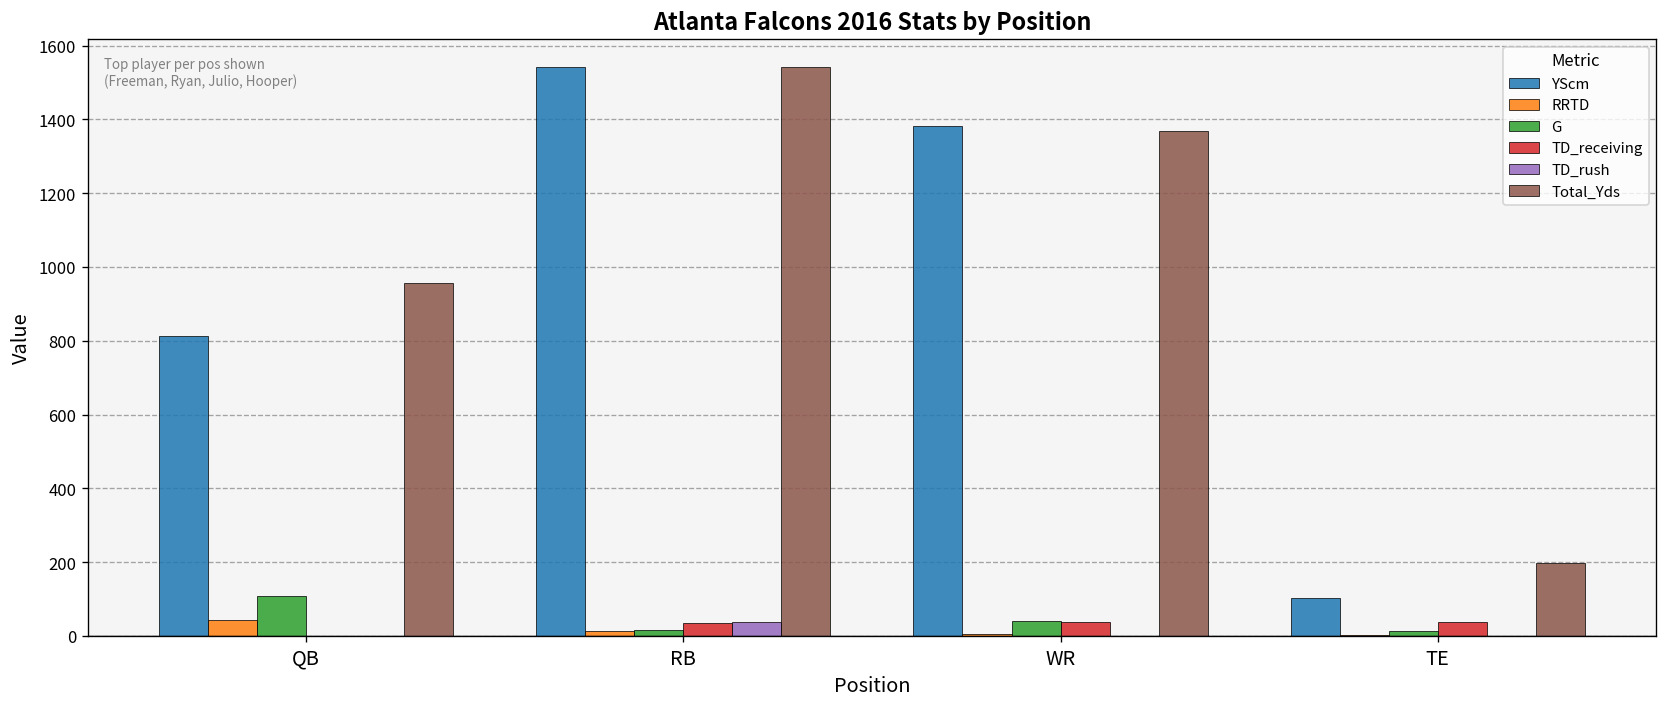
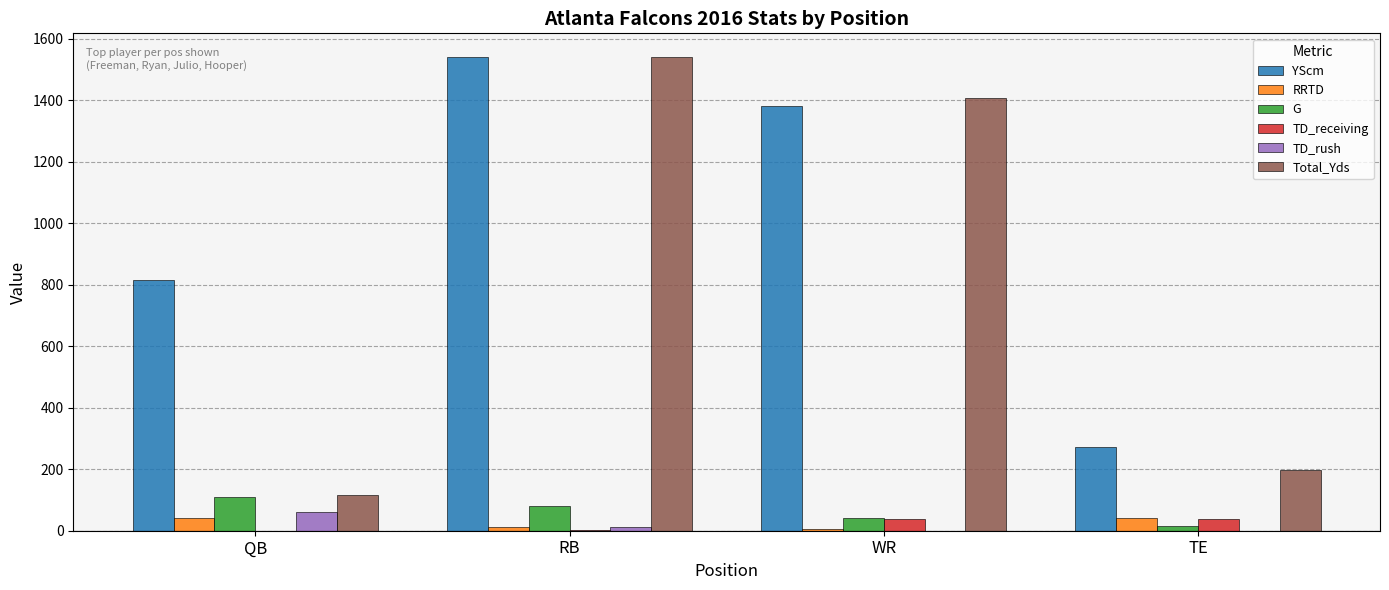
  {
    "YScm": {
      "QB": 810,
      "RB": 1540,
      "WR": 1380,
-     "TE": 100
+     "TE": 270
    },
    "RRTD": {
      "QB": 40,
      "RB": 10,
-     "TE": 0
+     "TE": 40
    },
    "G": {
      "QB": 110,
-     "RB": 20,
+     "RB": 80,
      "WR": 40,
      "TE": 10
    },
    "TD_receiving": {
      "QB": 0,
-     "RB": 30,
+     "RB": 0,
      "WR": 40,
      "TE": 40
    },
    "TD_rush": {
-     "QB": 0,
-     "RB": 40,
+     "QB": 60,
+     "RB": 10,
      "WR": 0,
      "TE": 0
    },
    "Total_Yds": {
-     "QB": 960,
+     "QB": 120,
      "RB": 1540,
-     "WR": 1370,
+     "WR": 1410,
      "TE": 200
    }
  }
